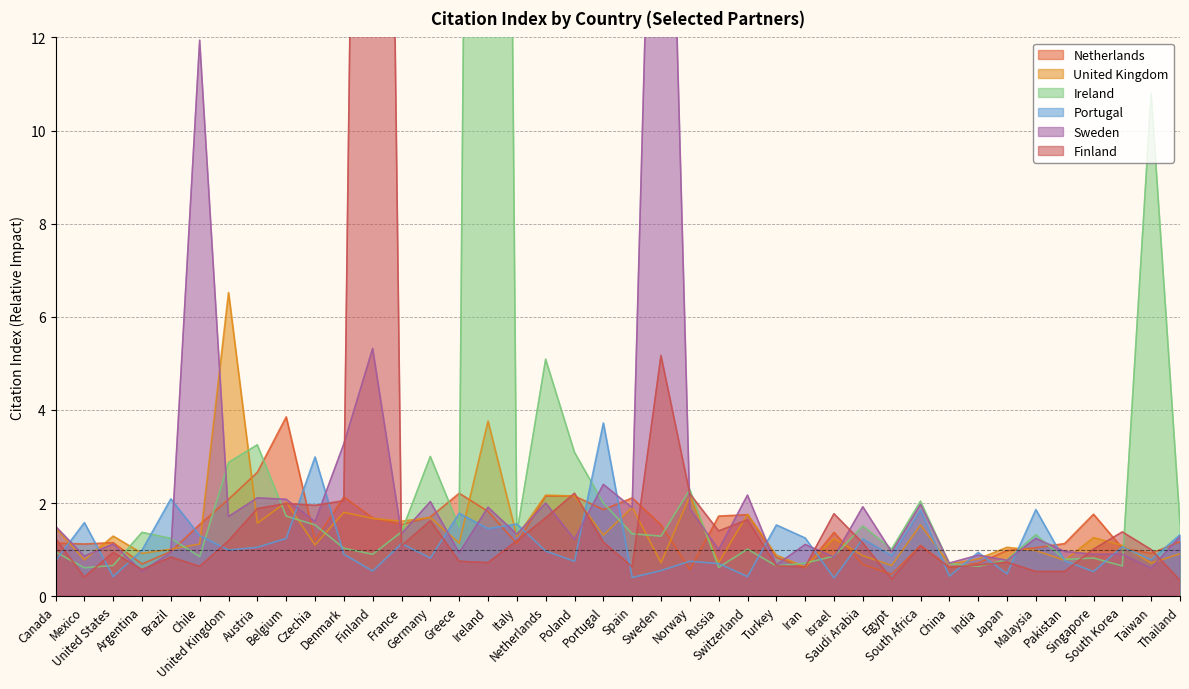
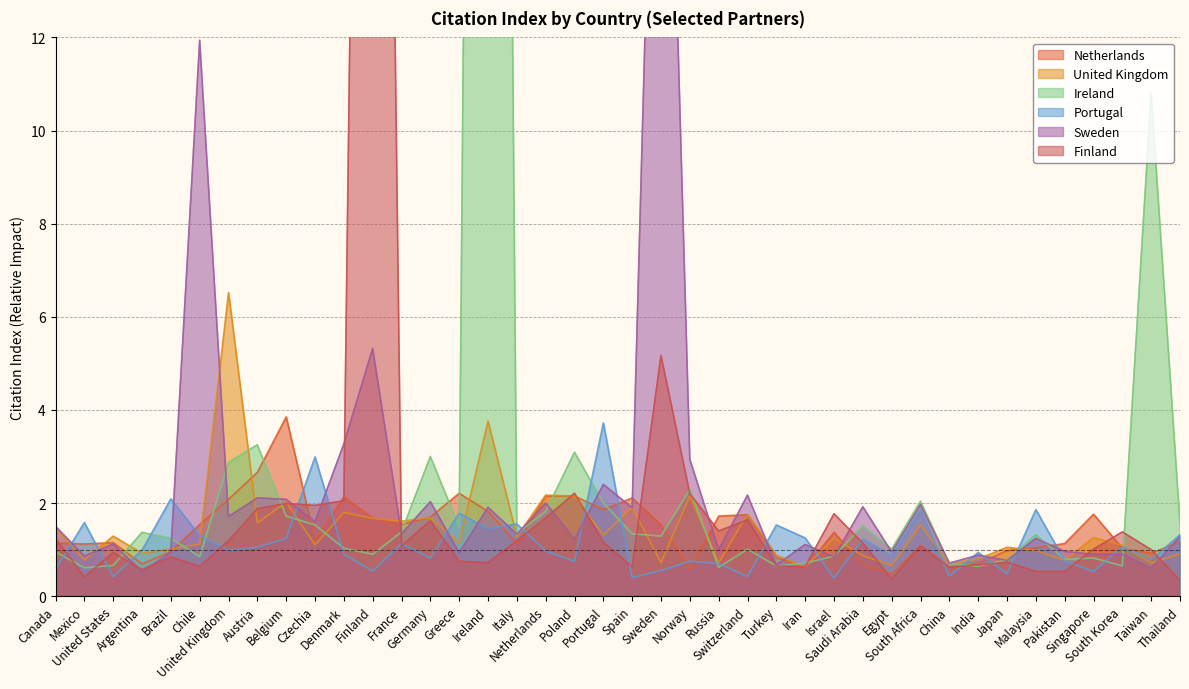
  {
    "Ireland": {
      "Canada": 1.0,
      "Mexico": 0.6,
      "United States": 0.7,
      "Argentina": 1.4,
      "Brazil": 1.2,
      "Chile": 0.9,
      "United Kingdom": 2.9,
      "Austria": 3.3,
      "Belgium": 1.7,
      "Czechia": 1.5,
      "Denmark": 1.0,
      "Finland": 0.9,
      "Germany": 3.0,
      "Greece": 1.5,
-     "Netherlands": 5.1,
+     "Netherlands": 1.8,
      "Poland": 3.1,
      "Portugal": 2.0,
      "Spain": 1.3,
      "Sweden": 1.3,
      "Norway": 2.3,
      "Russia": 0.6,
      "Switzerland": 1.0,
      "Iran": 0.7,
      "Saudi Arabia": 1.5,
      "Egypt": 1.0,
      "South Africa": 2.0,
      "Malaysia": 1.3,
      "Singapore": 0.8,
      "South Korea": 0.7,
      "Thailand": 1.6
    },
    "Portugal": {
-     "Canada": 0.8,
+     "Canada": 0.6,
      "Mexico": 1.6,
      "United States": 0.4,
      "Argentina": 1.0,
      "Brazil": 2.1,
      "Chile": 1.3,
      "United Kingdom": 1.0,
      "Austria": 1.1,
      "Belgium": 1.2,
      "Czechia": 3.0,
      "Denmark": 0.9,
      "Finland": 0.5,
      "Germany": 0.8,
      "Greece": 1.8,
      "Ireland": 1.5,
      "Italy": 1.6,
      "Netherlands": 1.0,
      "Poland": 0.8,
      "Portugal": 3.7,
      "Spain": 0.4,
      "Sweden": 0.6,
      "Norway": 0.8,
      "Switzerland": 0.4,
      "Turkey": 1.5,
      "Iran": 1.3,
      "Israel": 0.4,
      "Saudi Arabia": 1.2,
      "Egypt": 0.9,
      "South Africa": 1.9,
      "China": 0.4,
      "India": 0.9,
      "Japan": 0.5,
      "Malaysia": 1.9,
      "Singapore": 0.5,
      "Taiwan": 0.8
    },
    "Sweden": {
      "Mexico": 0.9,
      "Chile": 11.9,
      "United Kingdom": 1.7,
      "Austria": 2.1,
      "Belgium": 2.1,
      "Czechia": 1.6,
      "Denmark": 3.3,
      "Finland": 5.3,
      "Germany": 2.0,
      "Greece": 0.9,
      "Ireland": 1.9,
      "Netherlands": 2.0,
      "Poland": 1.2,
      "Portugal": 2.4,
-     "Norway": 1.9,
+     "Norway": 2.9,
      "Russia": 1.0,
      "Switzerland": 2.2,
      "Iran": 1.1,
      "Saudi Arabia": 1.9,
      "Egypt": 1.0,
      "South Africa": 2.0,
      "India": 0.9,
      "Malaysia": 1.2,
      "Pakistan": 1.0,
      "Singapore": 0.9,
      "South Korea": 0.9,
      "Taiwan": 0.6
    }
  }
